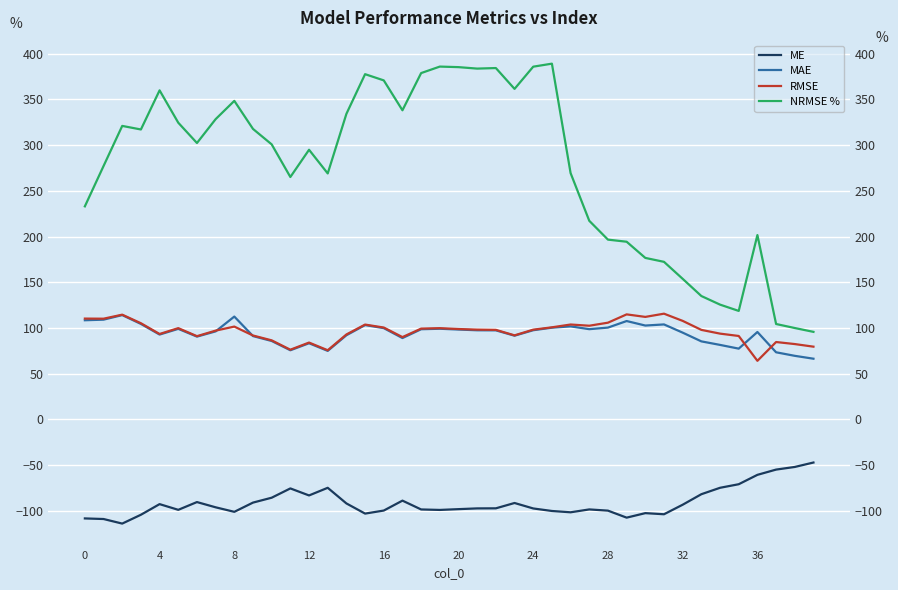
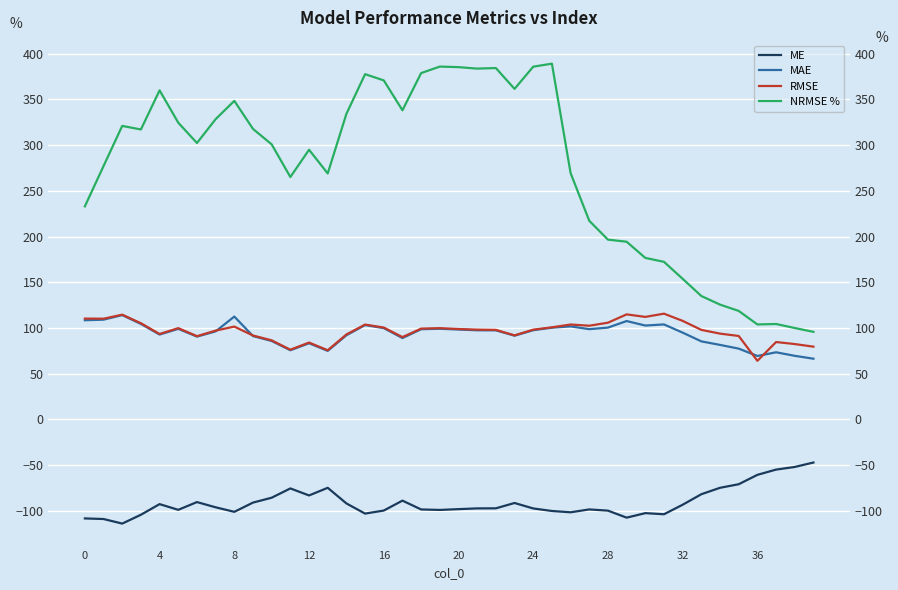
  {
    "ME": {
      "0": -110,
      "4": -90,
      "8": -100,
      "12": -80,
      "16": -100,
      "20": -100,
      "24": -100,
      "28": -100,
      "32": -90,
      "36": -60
    },
    "MAE": {
      "8": 110,
      "28": 100,
      "32": 90,
-     "36": 100
+     "36": 70
    },
    "RMSE": {
      "8": 100,
      "28": 110,
      "32": 110,
      "36": 60
    },
    "NRMSE %": {
      "0": 230,
      "4": 360,
      "8": 350,
      "12": 290,
      "16": 370,
      "20": 390,
      "24": 390,
      "28": 200,
      "32": 150,
-     "36": 200
+     "36": 100
    }
  }
